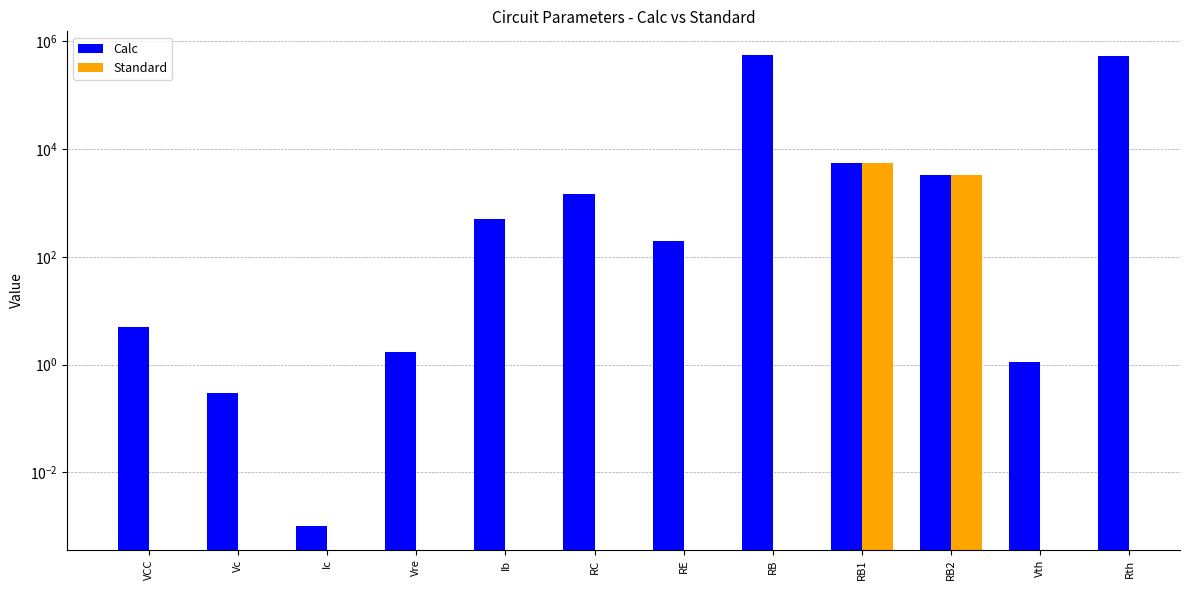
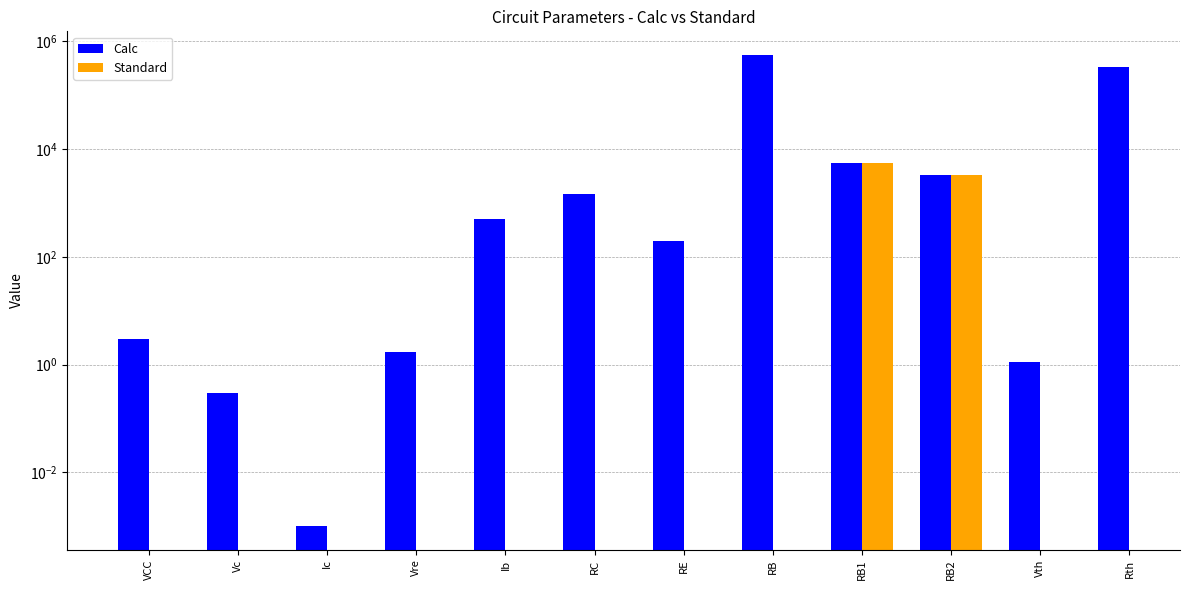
  {
    "Calc": {
-     "VCC": 5,
+     "VCC": 3,
      "Vc": 0.3,
      "Ic": 0.0010,
      "Vre": 1.7,
      "Ib": 500,
      "RC": 1500,
      "RE": 200,
      "RB": 600000,
      "RB1": 5000,
      "RB2": 3000,
      "Vth": 1.1,
-     "Rth": 500000
+     "Rth": 300000
    }
  }
